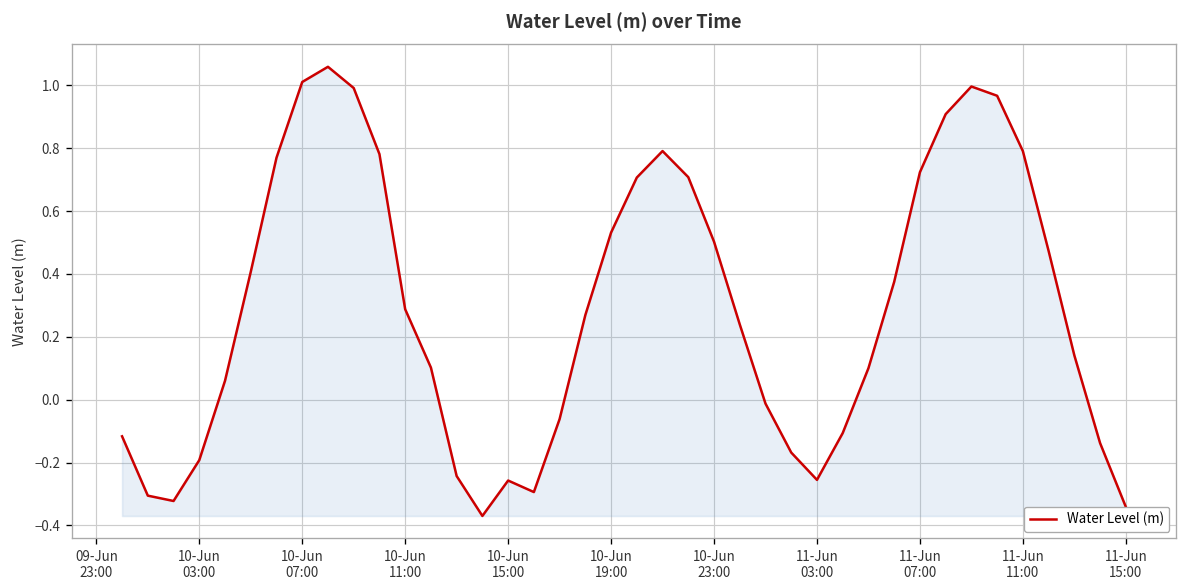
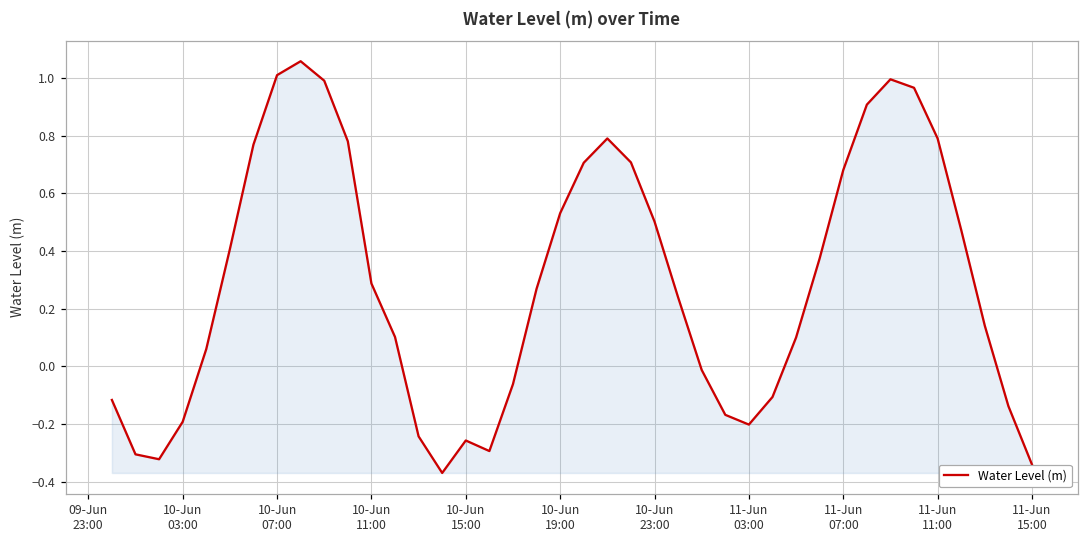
  {
    "10-Jun 03:00": -0.19,
    "10-Jun 07:00": 1.01,
    "10-Jun 11:00": 0.29,
    "10-Jun 15:00": -0.26,
    "10-Jun 19:00": 0.53,
    "10-Jun 23:00": 0.50,
-   "11-Jun 03:00": -0.26,
-   "11-Jun 07:00": 0.72,
+   "11-Jun 03:00": -0.20,
+   "11-Jun 07:00": 0.68,
    "11-Jun 11:00": 0.79,
    "11-Jun 15:00": -0.34
  }
